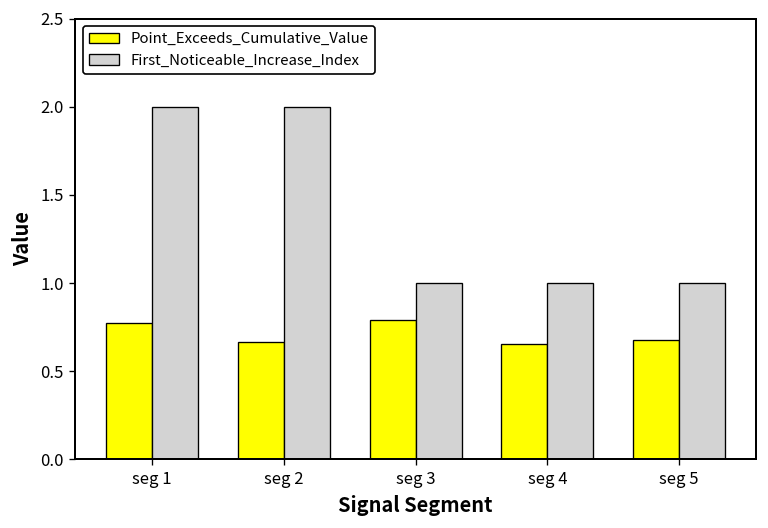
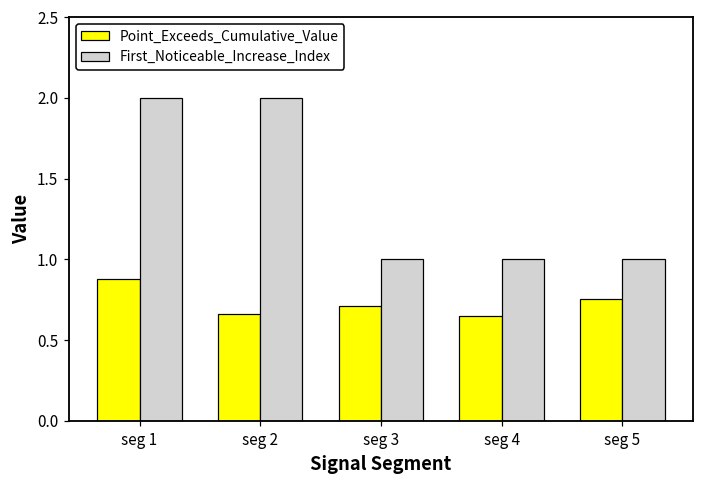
  {
    "Point_Exceeds_Cumulative_Value": {
-     "seg 1": 0.77,
+     "seg 1": 0.88,
      "seg 2": 0.66,
-     "seg 3": 0.79,
+     "seg 3": 0.71,
      "seg 4": 0.65,
-     "seg 5": 0.68
+     "seg 5": 0.76
    },
    "First_Noticeable_Increase_Index": {
      "seg 1": 2.00,
      "seg 2": 2.00,
      "seg 3": 1.00,
      "seg 4": 1.00,
      "seg 5": 1.00
    }
  }
